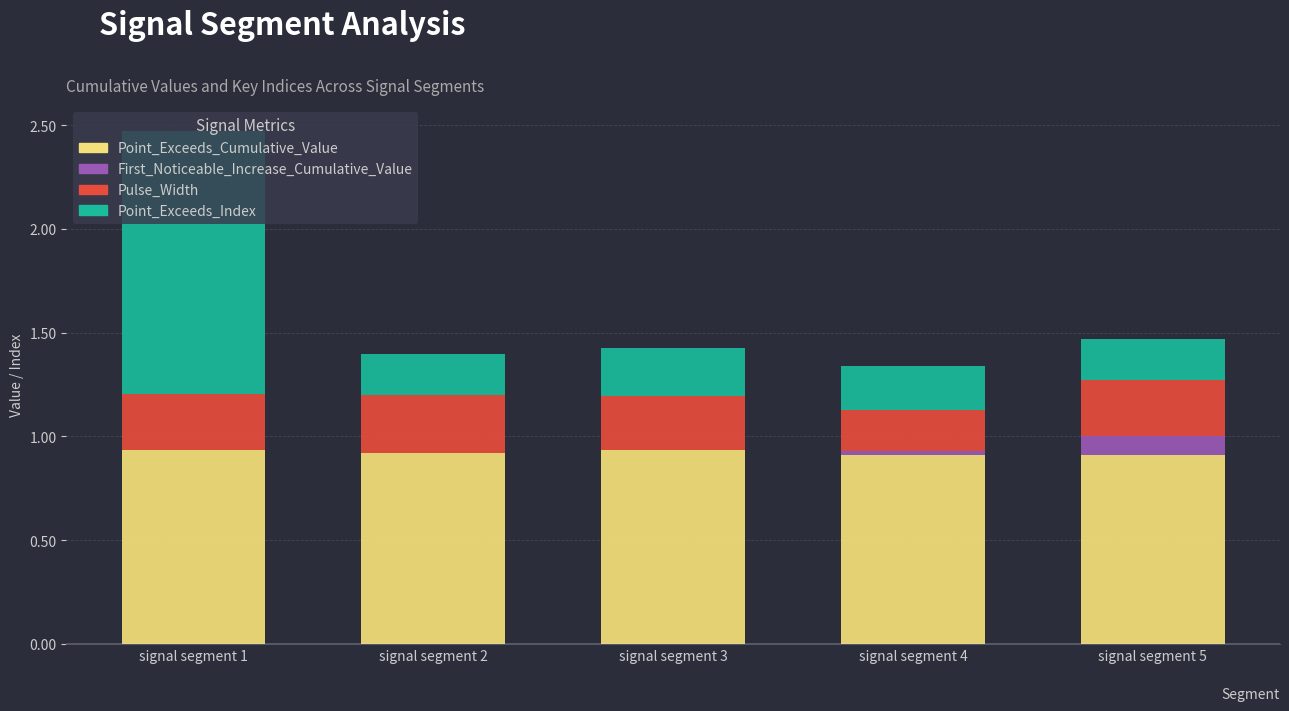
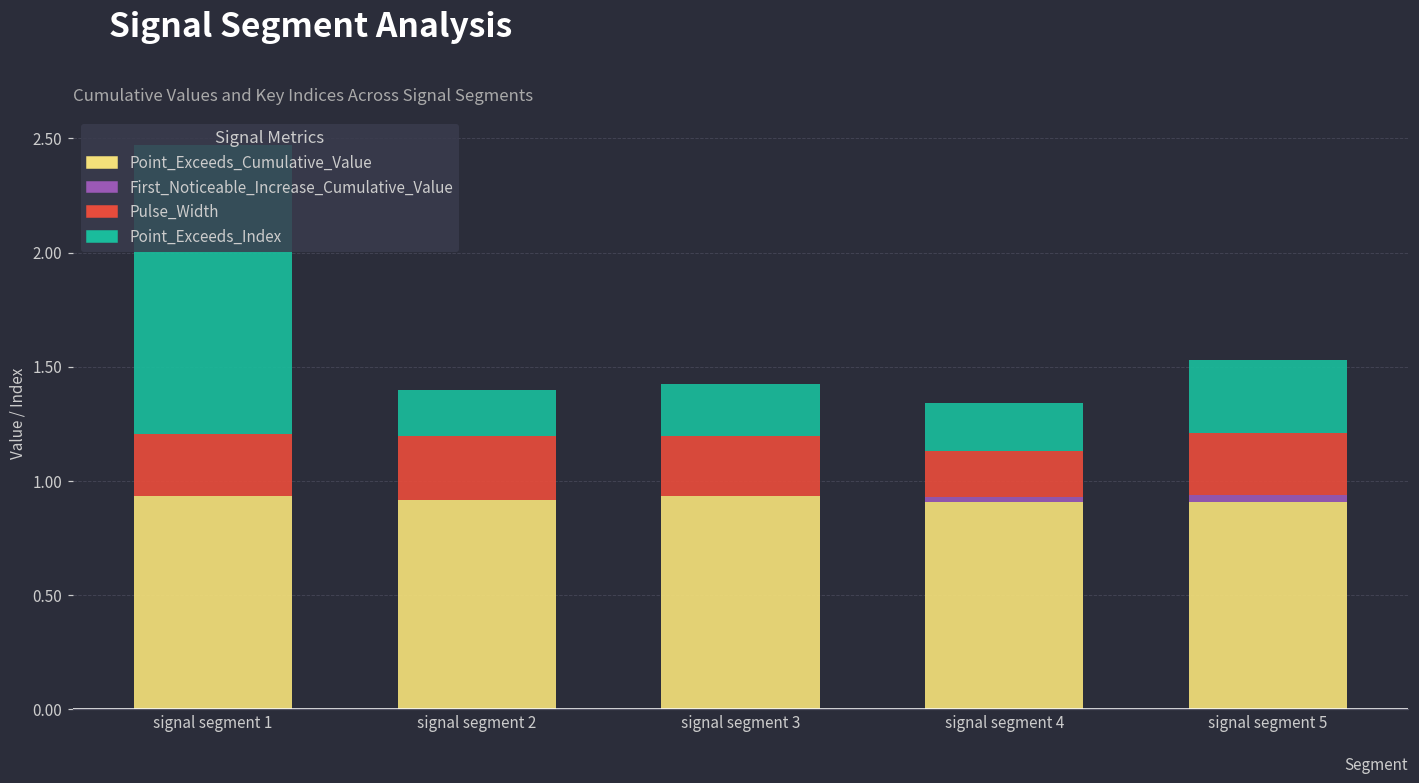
  {
    "First_Noticeable_Increase_Cumulative_Value": {
      "signal segment 1": 0.00,
      "signal segment 2": 0.00,
      "signal segment 3": 0.00,
      "signal segment 4": 0.02,
-     "signal segment 5": 0.09
+     "signal segment 5": 0.03
    },
    "Pulse_Width": {
      "signal segment 1": 0.27,
      "signal segment 2": 0.28,
      "signal segment 3": 0.26,
      "signal segment 4": 0.20,
      "signal segment 5": 0.27
    },
    "Point_Exceeds_Index": {
      "signal segment 2": 0.20,
      "signal segment 3": 0.23,
      "signal segment 4": 0.21,
-     "signal segment 5": 0.20
+     "signal segment 5": 0.32
    }
  }
